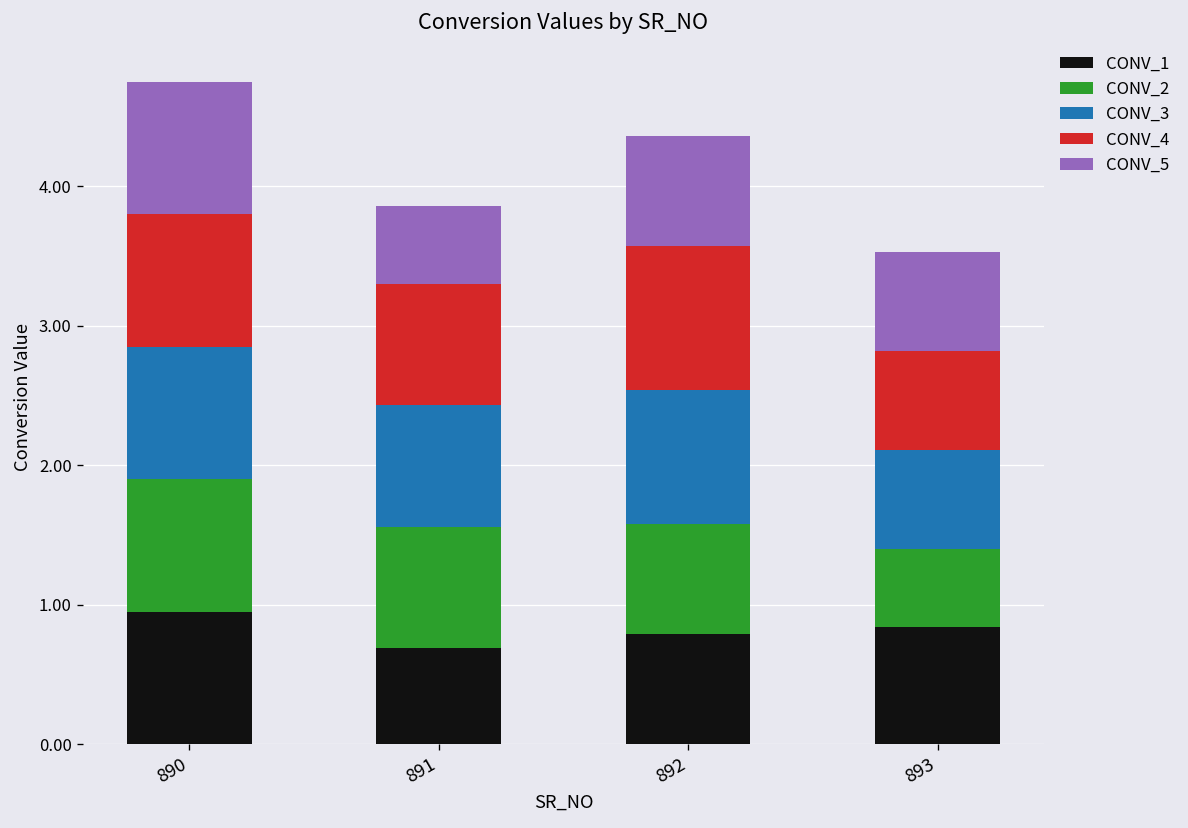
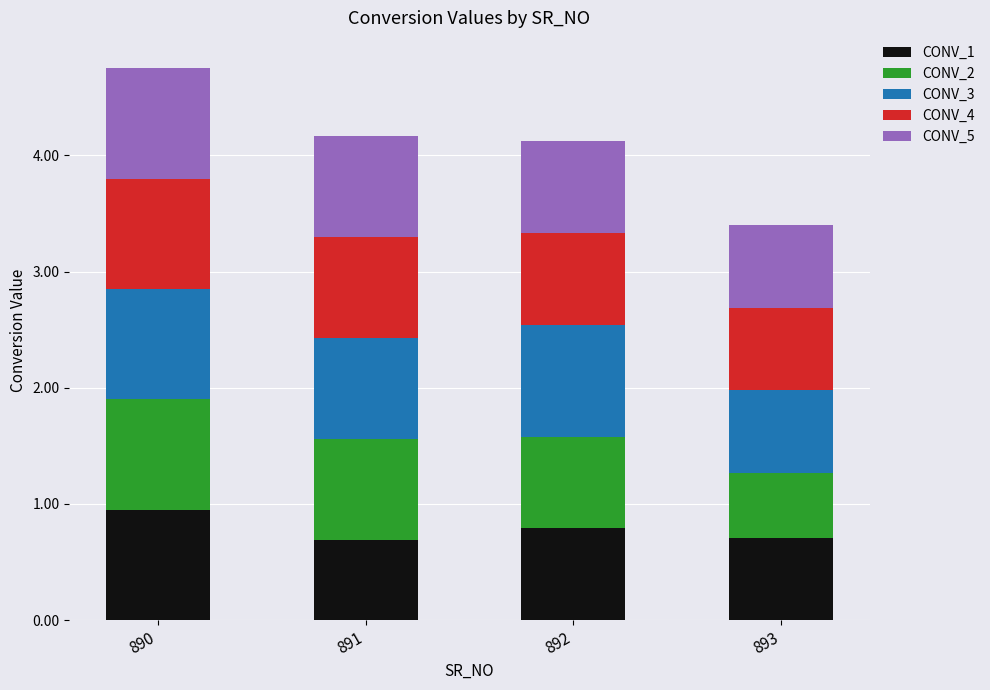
  {
    "CONV_1": {
      "890": 0.95,
      "891": 0.69,
      "892": 0.79,
-     "893": 0.84
+     "893": 0.71
    },
    "CONV_2": {
      "890": 0.95,
      "891": 0.87,
      "892": 0.79,
      "893": 0.56
    },
    "CONV_3": {
      "890": 0.95,
      "891": 0.87,
      "892": 0.96,
      "893": 0.71
    },
    "CONV_4": {
      "890": 0.95,
      "891": 0.87,
-     "892": 1.03,
+     "892": 0.79,
      "893": 0.71
    },
    "CONV_5": {
      "890": 0.95,
-     "891": 0.56,
+     "891": 0.87,
      "892": 0.79,
      "893": 0.71
    }
  }
